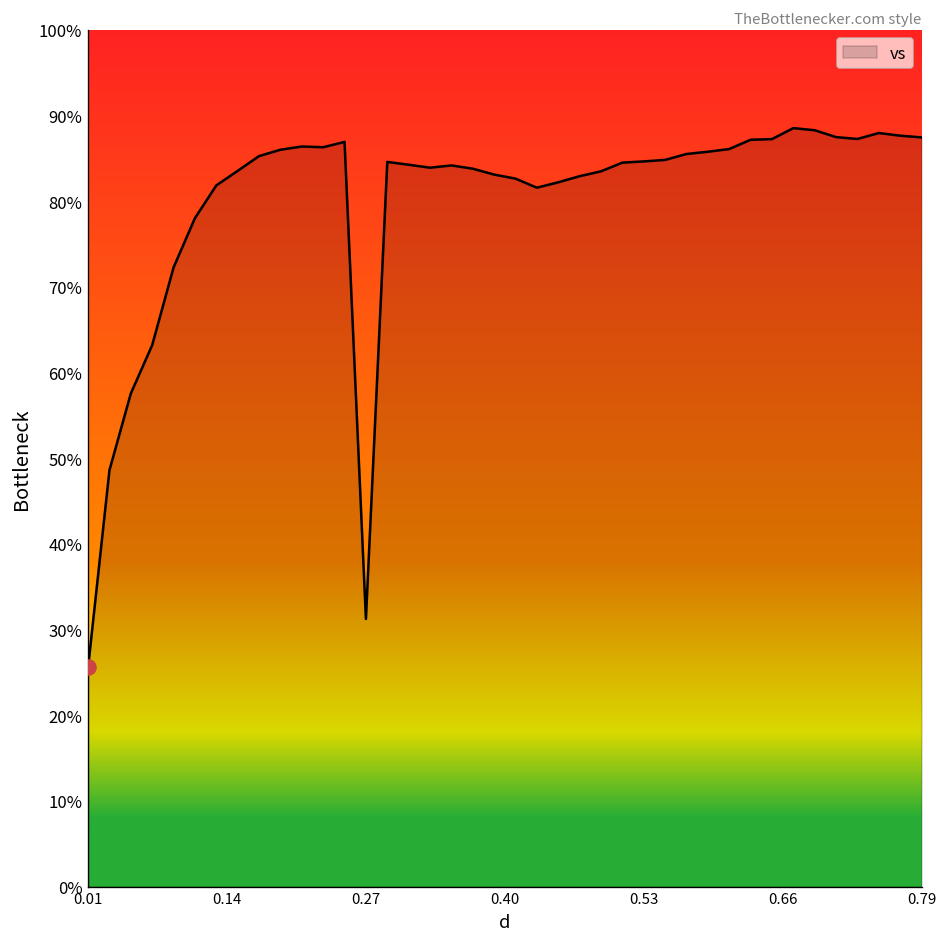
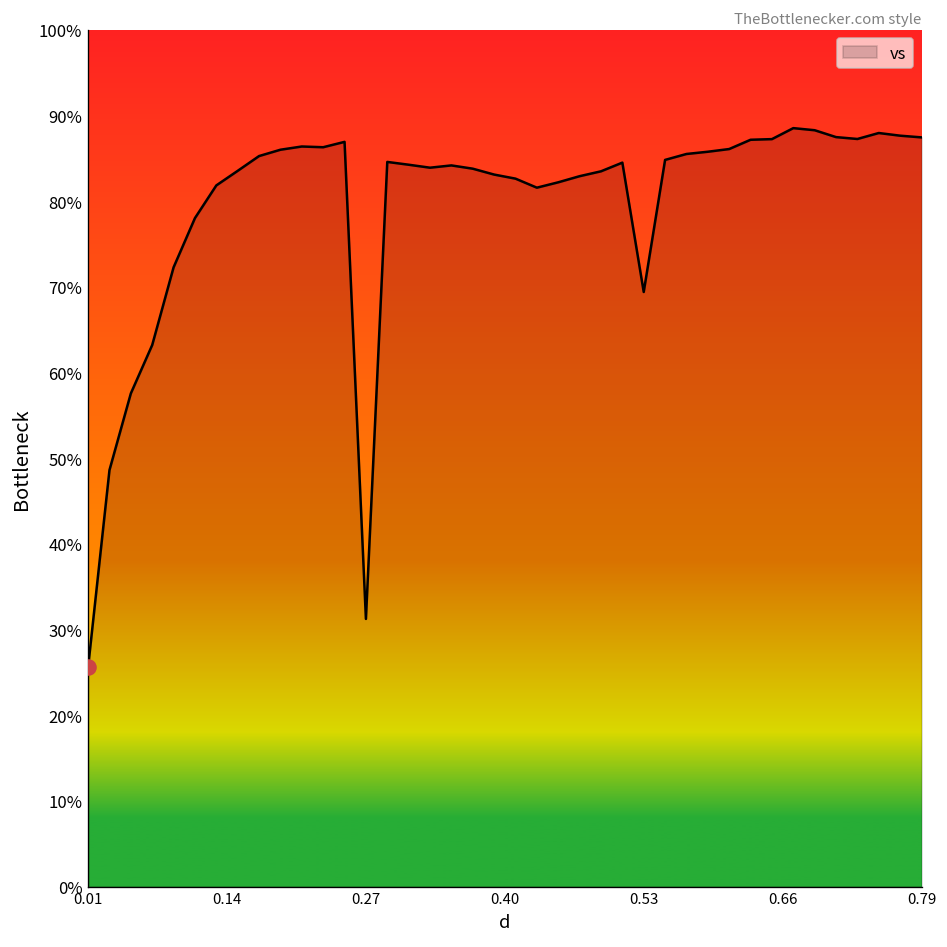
  {
    "vs": {
      "0.27": "31%",
-     "0.53": "85%",
+     "0.53": "69%",
      "0.79": "87%"
    }
  }
